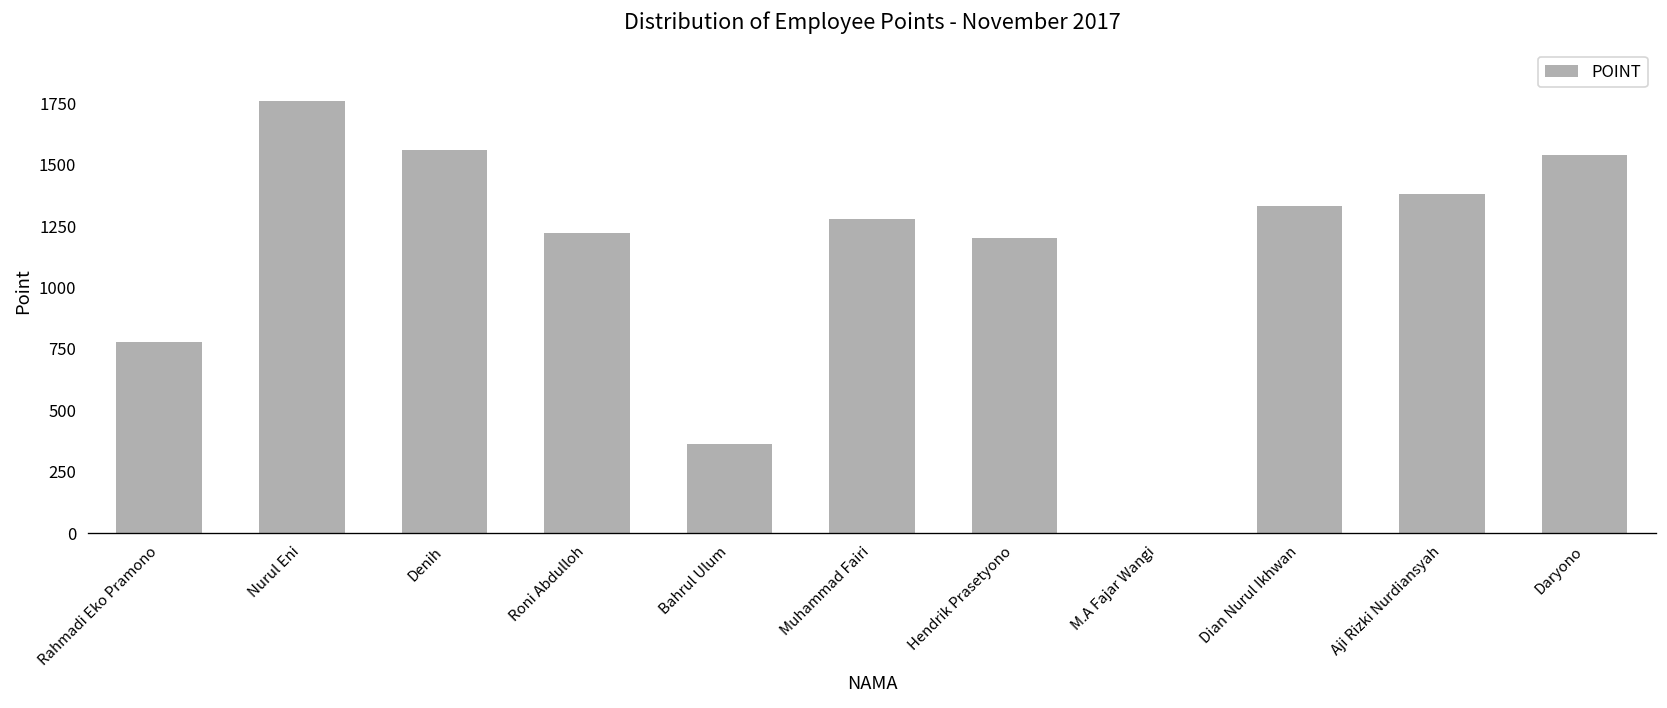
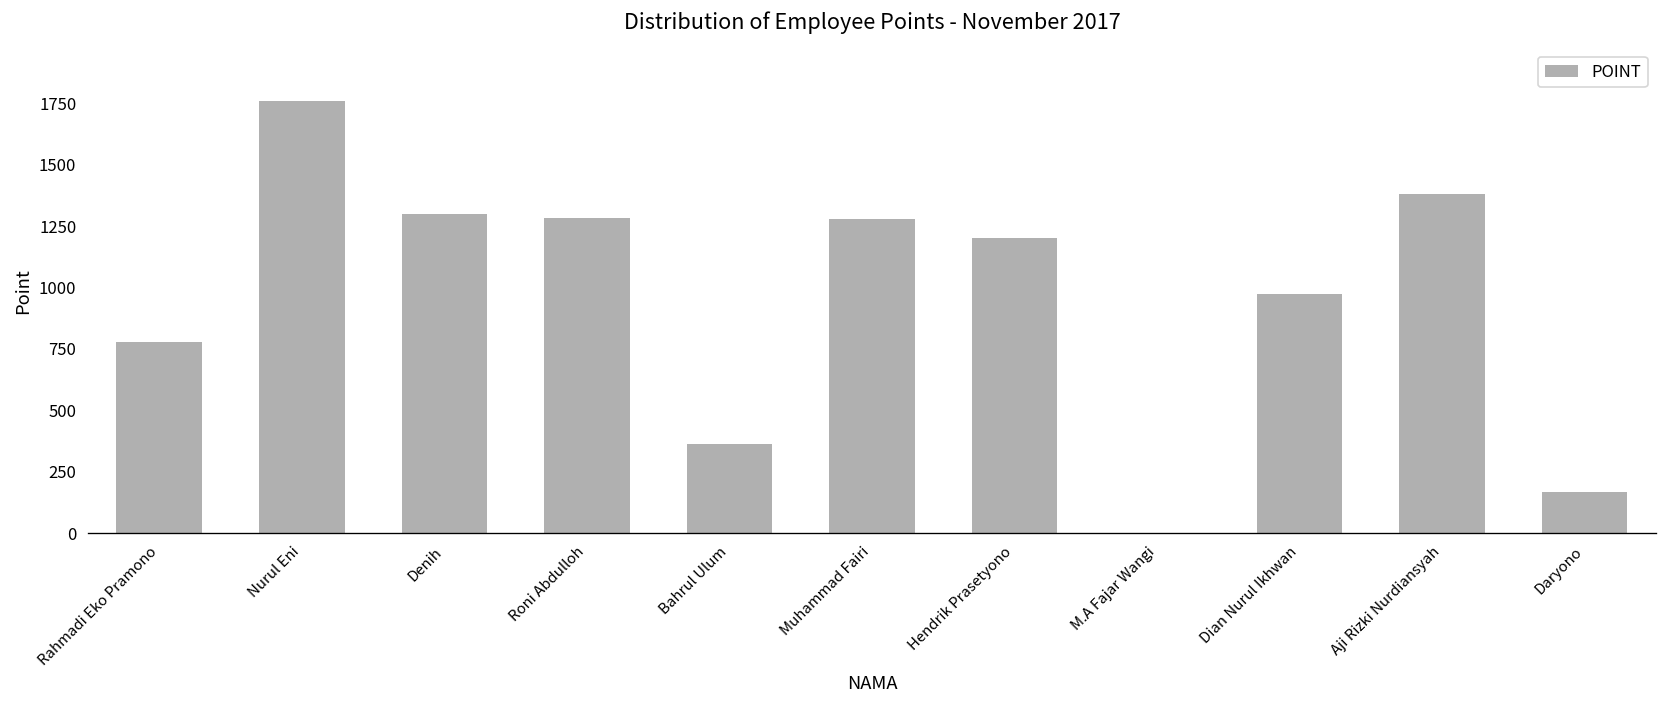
  {
    "Rahmadi Eko Pramono": 780,
    "Nurul Eni": 1760,
-   "Denih": 1560,
-   "Roni Abdulloh": 1220,
+   "Denih": 1300,
+   "Roni Abdulloh": 1280,
    "Bahrul Ulum": 360,
    "Muhammad Fairi": 1280,
    "Hendrik Prasetyono": 1200,
    "M.A Fajar Wangi": 0,
-   "Dian Nurul Ikhwan": 1330,
+   "Dian Nurul Ikhwan": 980,
    "Aji Rizki Nurdiansyah": 1380,
-   "Daryono": 1540
+   "Daryono": 170
  }
